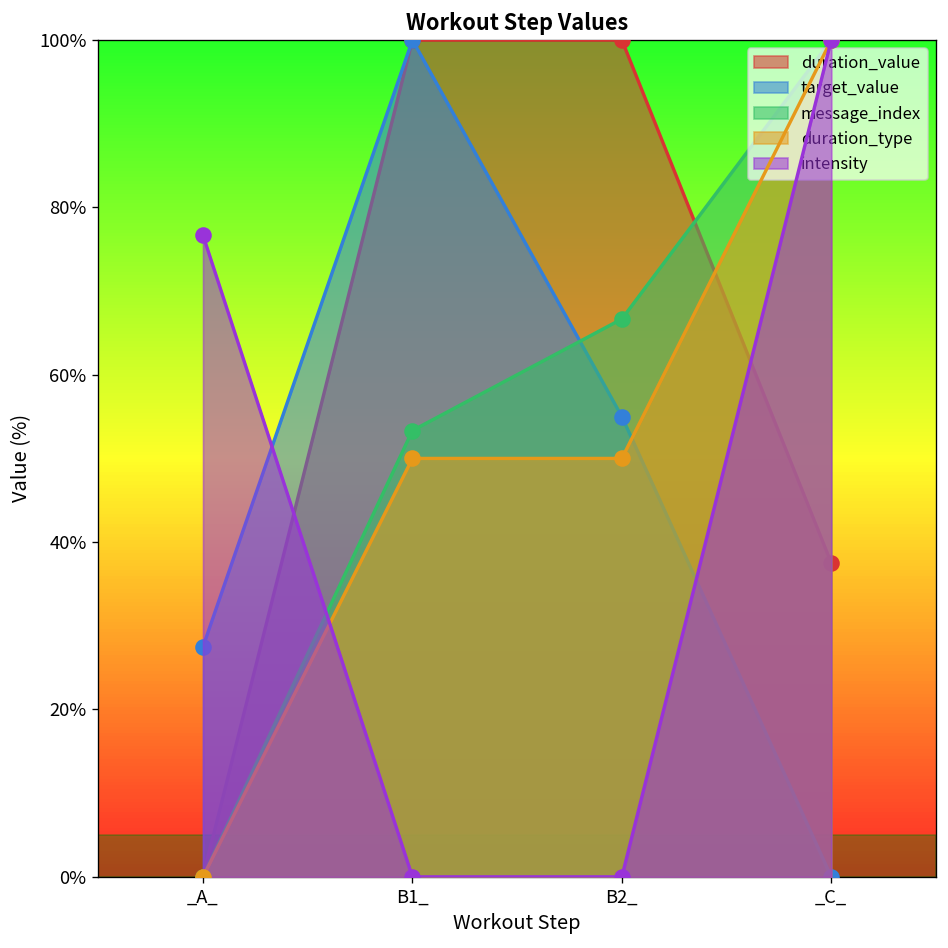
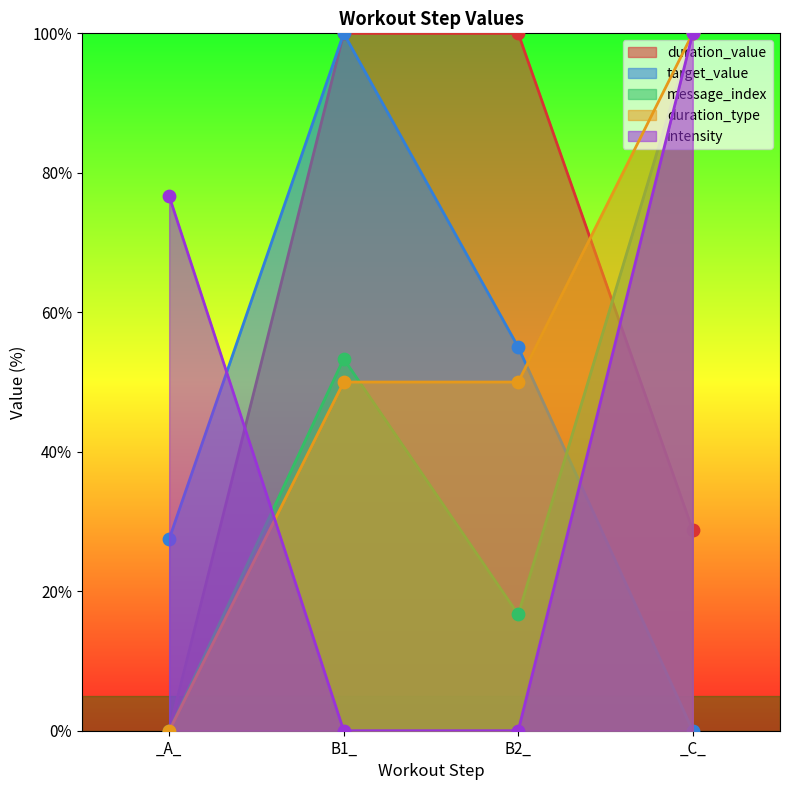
  {
    "duration_value": {
      "B2_": "100%",
-     "_C_": "38%"
+     "_C_": "29%"
    },
    "target_value": {
      "_A_": "28%",
      "B2_": "55%",
      "_C_": "0%"
    },
    "message_index": {
      "B1_": "53%",
-     "B2_": "67%"
+     "B2_": "17%"
    },
    "duration_type": {
      "B1_": "50%",
      "B2_": "50%"
    },
    "intensity": {
      "_A_": "77%",
      "B1_": "0%",
      "B2_": "0%"
    }
  }
